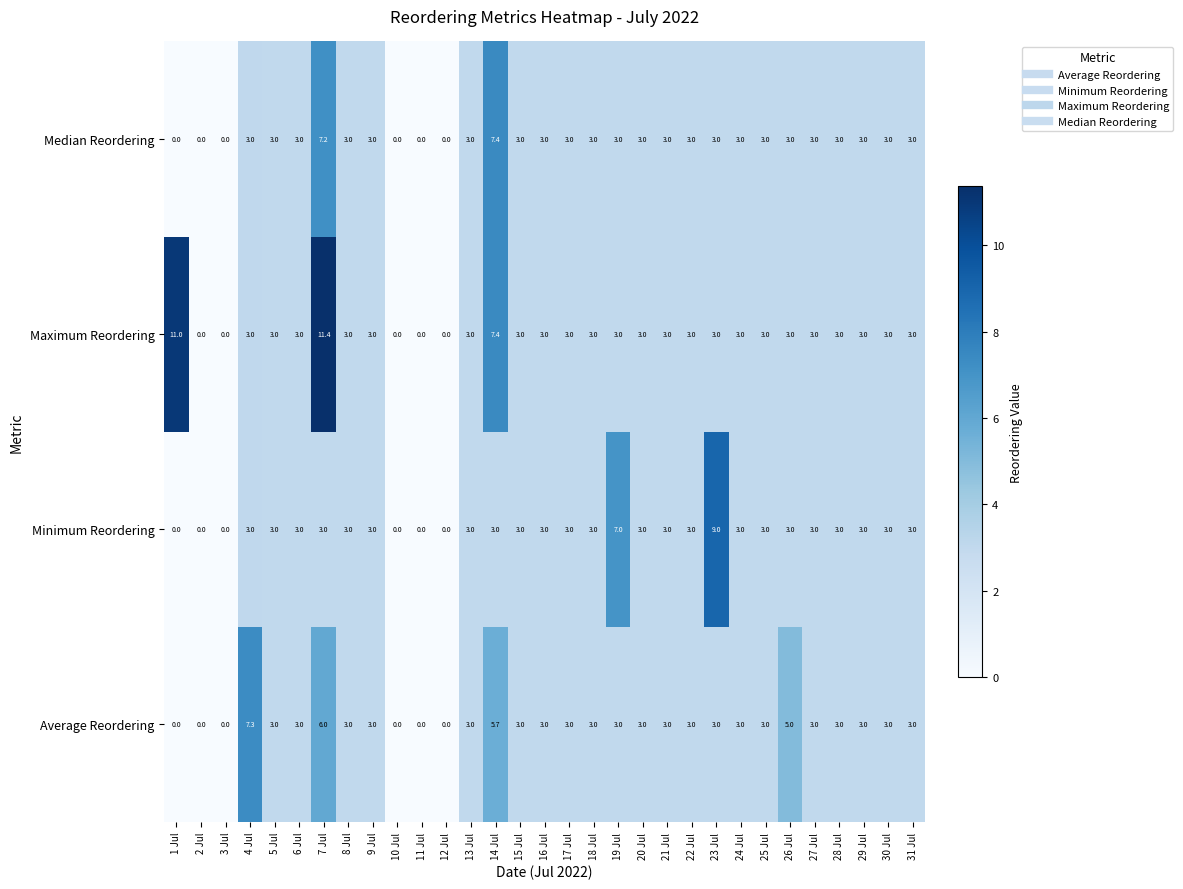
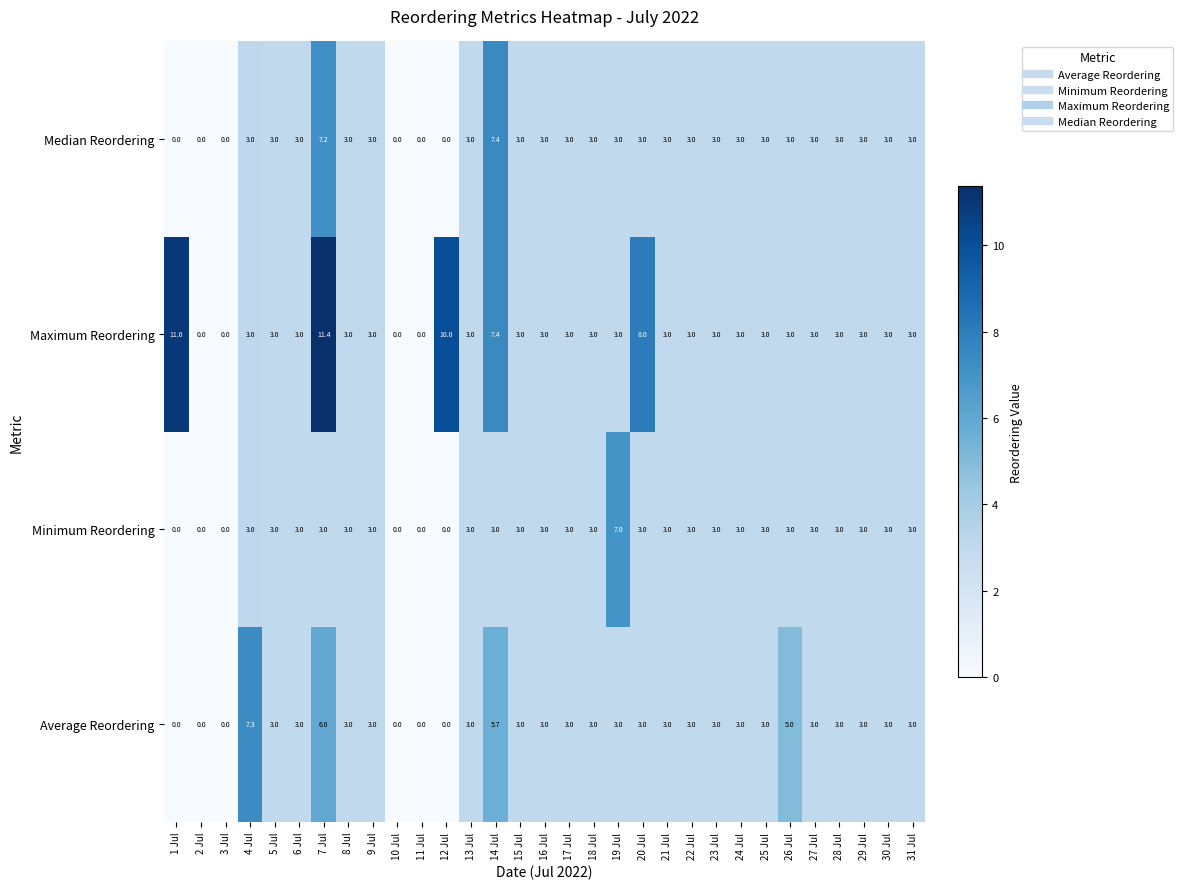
  {
    "Median Reordering": {
      "1 Jul": 0.0,
      "2 Jul": 0.0,
      "3 Jul": 0.0,
      "4 Jul": 3.0,
      "5 Jul": 3.0,
      "6 Jul": 3.0,
      "7 Jul": 7.2,
      "8 Jul": 3.0,
      "9 Jul": 3.0,
      "10 Jul": 0.0,
      "11 Jul": 0.0,
      "12 Jul": 0.0,
      "13 Jul": 3.0,
      "14 Jul": 7.4,
      "15 Jul": 3.0,
      "16 Jul": 3.0,
      "17 Jul": 3.0,
      "18 Jul": 3.0,
      "19 Jul": 3.0,
      "20 Jul": 3.0,
      "21 Jul": 3.0,
      "22 Jul": 3.0,
      "23 Jul": 3.0,
      "24 Jul": 3.0,
      "25 Jul": 3.0,
      "26 Jul": 3.0,
      "27 Jul": 3.0,
      "28 Jul": 3.0,
      "29 Jul": 3.0,
      "30 Jul": 3.0,
      "31 Jul": 3.0
    },
    "Maximum Reordering": {
      "1 Jul": 11.0,
      "2 Jul": 0.0,
      "3 Jul": 0.0,
      "4 Jul": 3.0,
      "5 Jul": 3.0,
      "6 Jul": 3.0,
      "7 Jul": 11.4,
      "8 Jul": 3.0,
      "9 Jul": 3.0,
      "10 Jul": 0.0,
      "11 Jul": 0.0,
-     "12 Jul": 0.0,
+     "12 Jul": 10.0,
      "13 Jul": 3.0,
      "14 Jul": 7.4,
      "15 Jul": 3.0,
      "16 Jul": 3.0,
      "17 Jul": 3.0,
      "18 Jul": 3.0,
      "19 Jul": 3.0,
-     "20 Jul": 3.0,
+     "20 Jul": 8.0,
      "21 Jul": 3.0,
      "22 Jul": 3.0,
      "23 Jul": 3.0,
      "24 Jul": 3.0,
      "25 Jul": 3.0,
      "26 Jul": 3.0,
      "27 Jul": 3.0,
      "28 Jul": 3.0,
      "29 Jul": 3.0,
      "30 Jul": 3.0,
      "31 Jul": 3.0
    },
    "Minimum Reordering": {
      "1 Jul": 0.0,
      "2 Jul": 0.0,
      "3 Jul": 0.0,
      "4 Jul": 3.0,
      "5 Jul": 3.0,
      "6 Jul": 3.0,
      "7 Jul": 3.0,
      "8 Jul": 3.0,
      "9 Jul": 3.0,
      "10 Jul": 0.0,
      "11 Jul": 0.0,
      "12 Jul": 0.0,
      "13 Jul": 3.0,
      "14 Jul": 3.0,
      "15 Jul": 3.0,
      "16 Jul": 3.0,
      "17 Jul": 3.0,
      "18 Jul": 3.0,
      "19 Jul": 7.0,
      "20 Jul": 3.0,
      "21 Jul": 3.0,
      "22 Jul": 3.0,
-     "23 Jul": 9.0,
+     "23 Jul": 3.0,
      "24 Jul": 3.0,
      "25 Jul": 3.0,
      "26 Jul": 3.0,
      "27 Jul": 3.0,
      "28 Jul": 3.0,
      "29 Jul": 3.0,
      "30 Jul": 3.0,
      "31 Jul": 3.0
    },
    "Average Reordering": {
      "1 Jul": 0.0,
      "2 Jul": 0.0,
      "3 Jul": 0.0,
      "4 Jul": 7.3,
      "5 Jul": 3.0,
      "6 Jul": 3.0,
      "7 Jul": 6.0,
      "8 Jul": 3.0,
      "9 Jul": 3.0,
      "10 Jul": 0.0,
      "11 Jul": 0.0,
      "12 Jul": 0.0,
      "13 Jul": 3.0,
      "14 Jul": 5.7,
      "15 Jul": 3.0,
      "16 Jul": 3.0,
      "17 Jul": 3.0,
      "18 Jul": 3.0,
      "19 Jul": 3.0,
      "20 Jul": 3.0,
      "21 Jul": 3.0,
      "22 Jul": 3.0,
      "23 Jul": 3.0,
      "24 Jul": 3.0,
      "25 Jul": 3.0,
      "26 Jul": 5.0,
      "27 Jul": 3.0,
      "28 Jul": 3.0,
      "29 Jul": 3.0,
      "30 Jul": 3.0,
      "31 Jul": 3.0
    }
  }
